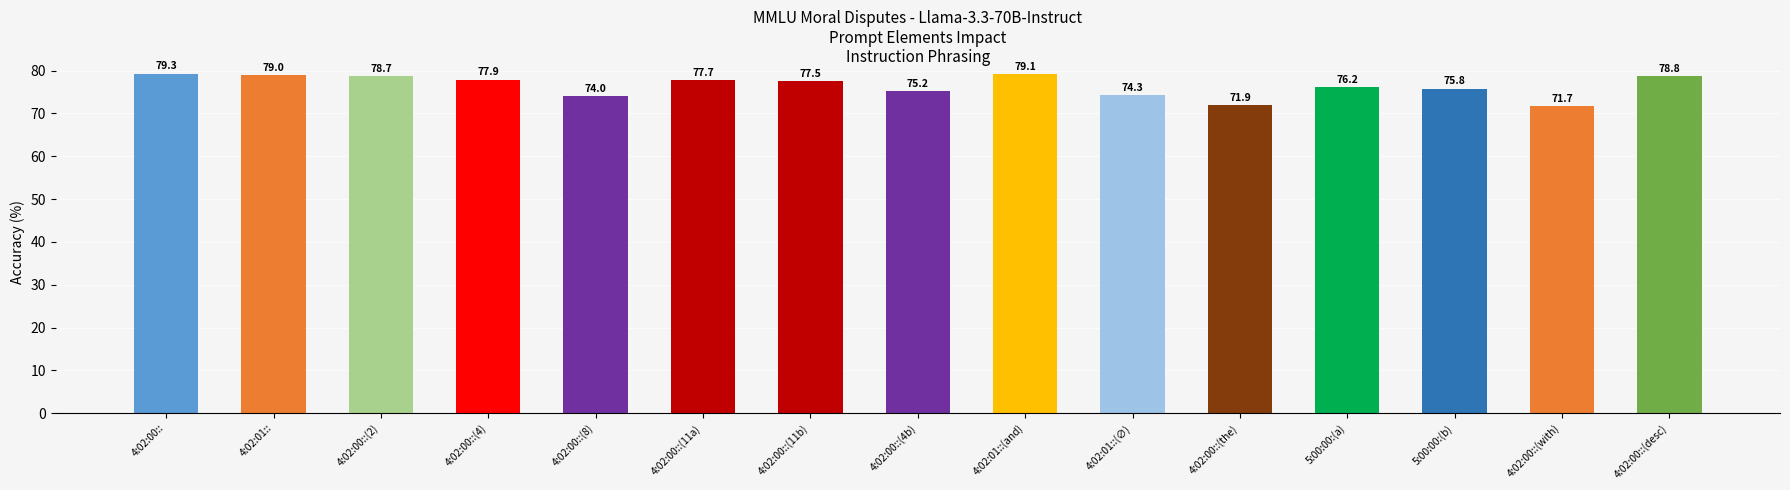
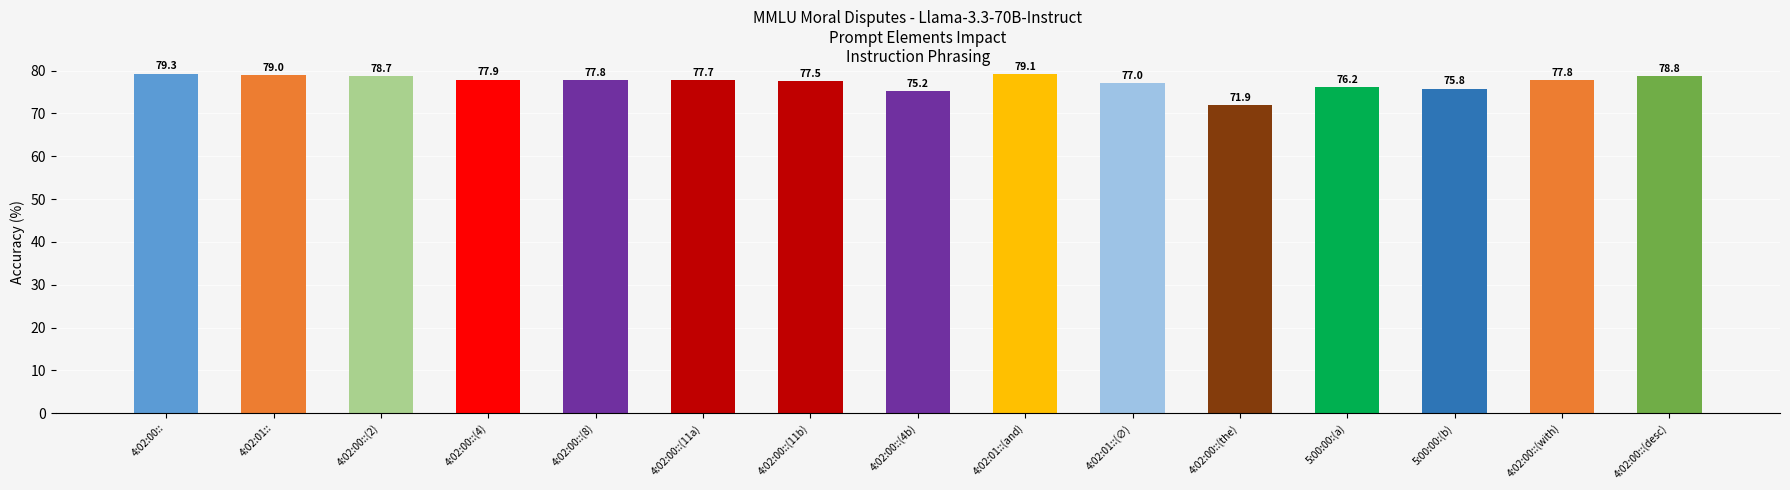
  {
    "4:02:00::": 79.3,
    "4:02:01::": 79.0,
    "4:02:00::(2)": 78.7,
    "4:02:00::(4)": 77.9,
-   "4:02:00::(8)": 74.0,
+   "4:02:00::(8)": 77.8,
    "4:02:00::(11a)": 77.7,
    "4:02:00::(11b)": 77.5,
    "4:02:00::(4b)": 75.2,
    "4:02:01::(and)": 79.1,
-   "4:02:01::(∅)": 74.3,
+   "4:02:01::(∅)": 77.0,
    "4:02:00::(the)": 71.9,
    "5:00:00:(a)": 76.2,
    "5:00:00:(b)": 75.8,
-   "4:02:00::(with)": 71.7,
+   "4:02:00::(with)": 77.8,
    "4:02:00::(desc)": 78.8
  }
